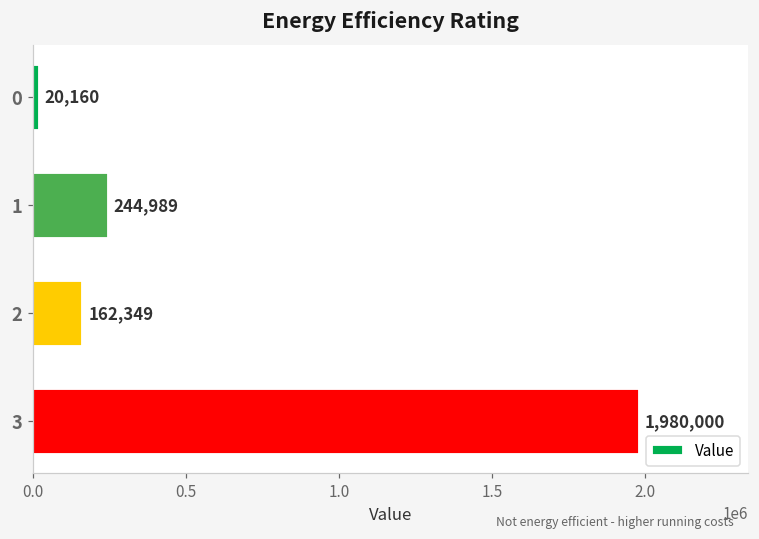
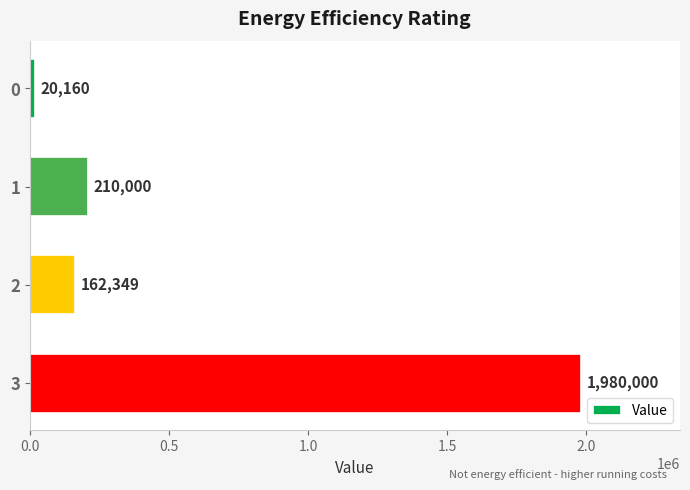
  {
    "0": "20,160",
-   "1": "244,989",
+   "1": "210,000",
    "2": "162,349",
    "3": "1,980,000"
  }
